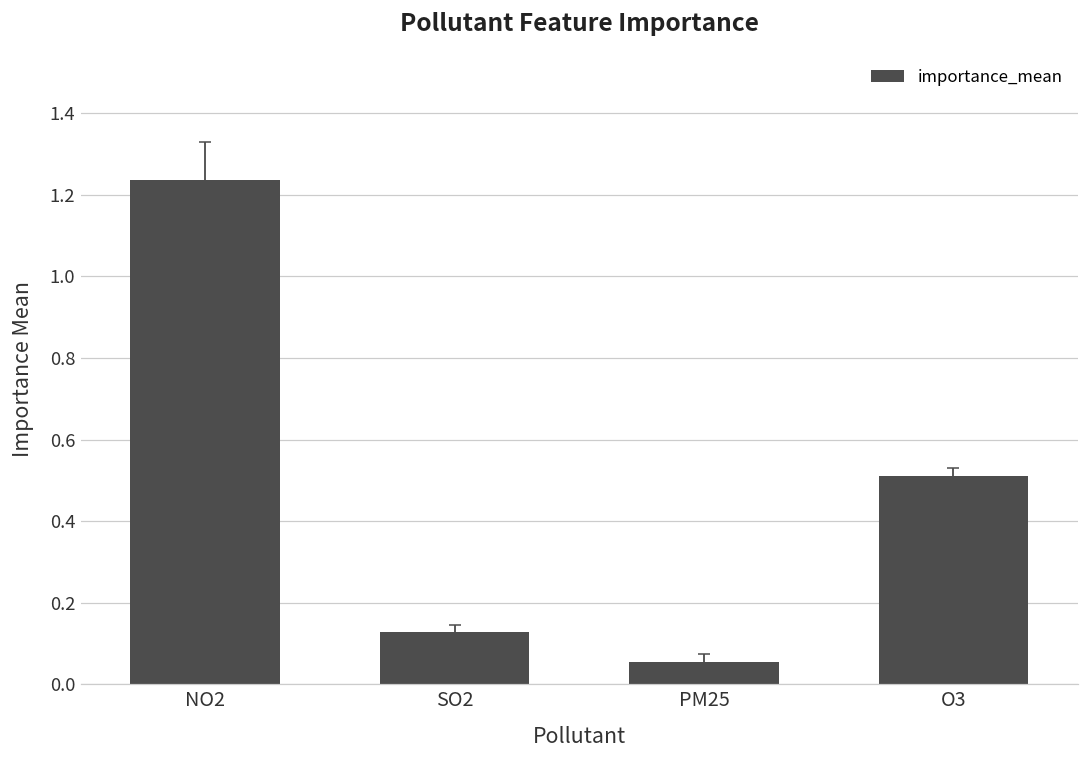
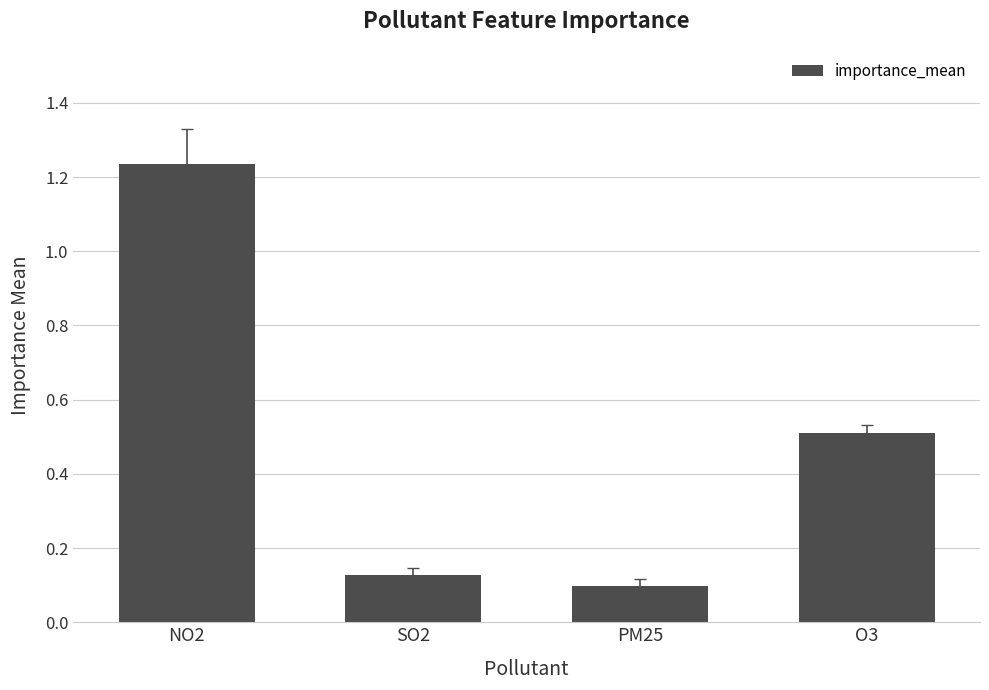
  {
    "importance_mean": {
      "NO2": 1.24,
      "SO2": 0.13,
-     "PM25": 0.06,
+     "PM25": 0.10,
      "O3": 0.51
    }
  }
